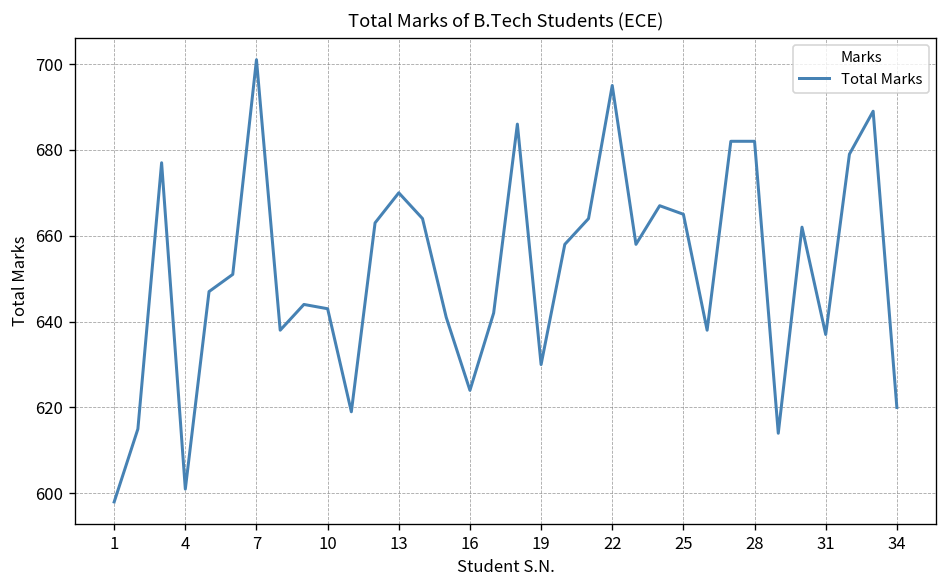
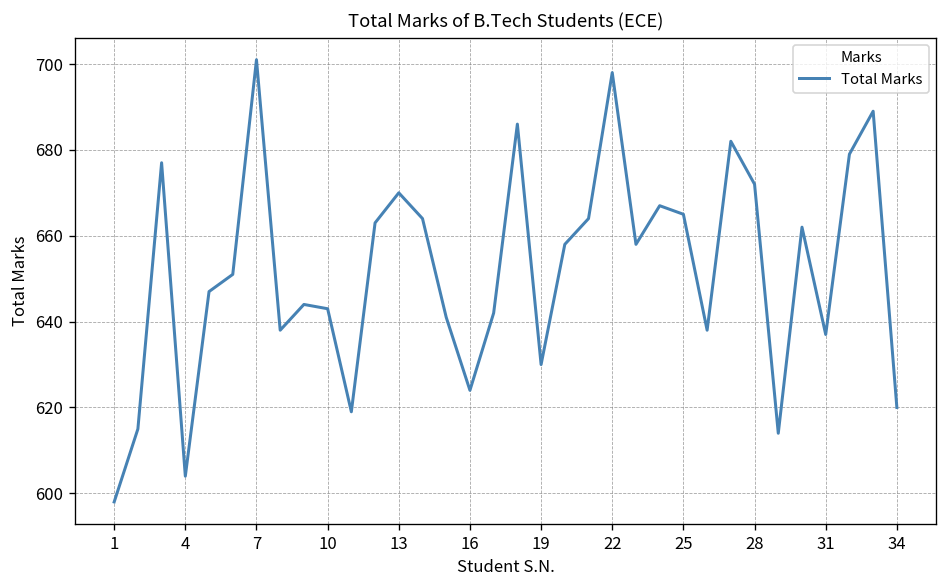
  {
    "1": 598,
-   "4": 601,
+   "4": 604,
    "7": 701,
    "10": 643,
    "13": 670,
    "16": 624,
    "19": 630,
-   "22": 695,
+   "22": 698,
    "25": 665,
-   "28": 682,
+   "28": 672,
    "31": 637,
    "34": 620
  }
